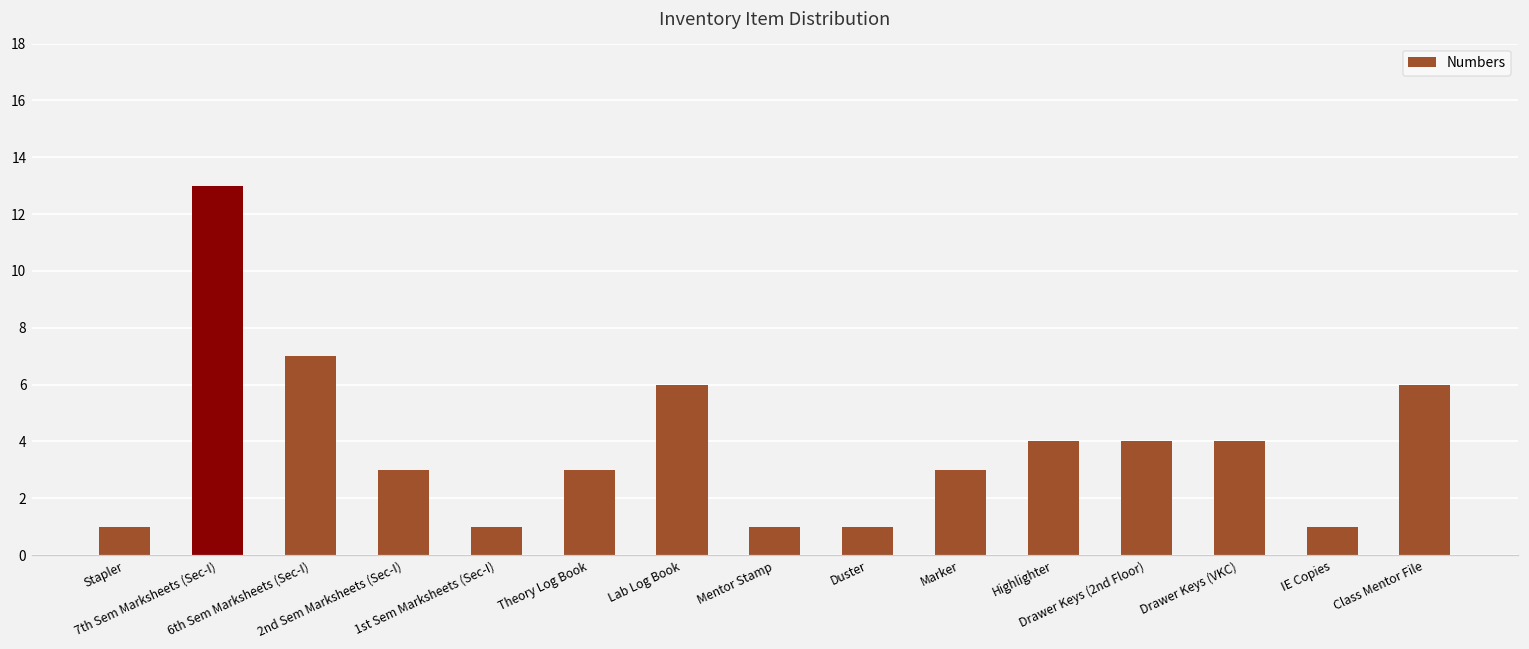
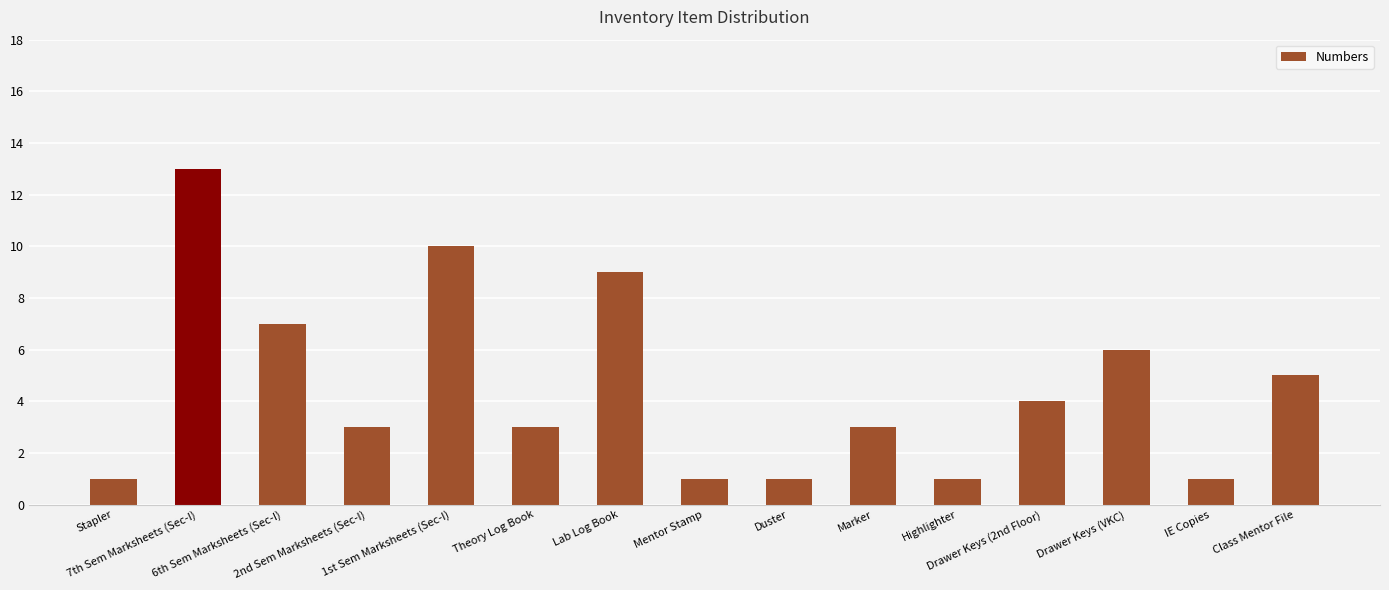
  {
    "Stapler": 1,
    "7th Sem Marksheets (Sec-I)": 13,
    "6th Sem Marksheets (Sec-I)": 7,
    "2nd Sem Marksheets (Sec-I)": 3,
-   "1st Sem Marksheets (Sec-I)": 1,
+   "1st Sem Marksheets (Sec-I)": 10,
    "Theory Log Book": 3,
-   "Lab Log Book": 6,
+   "Lab Log Book": 9,
    "Mentor Stamp": 1,
    "Duster": 1,
    "Marker": 3,
-   "Highlighter": 4,
+   "Highlighter": 1,
    "Drawer Keys (2nd Floor)": 4,
-   "Drawer Keys (VKC)": 4,
+   "Drawer Keys (VKC)": 6,
    "IE Copies": 1,
-   "Class Mentor File": 6
+   "Class Mentor File": 5
  }
